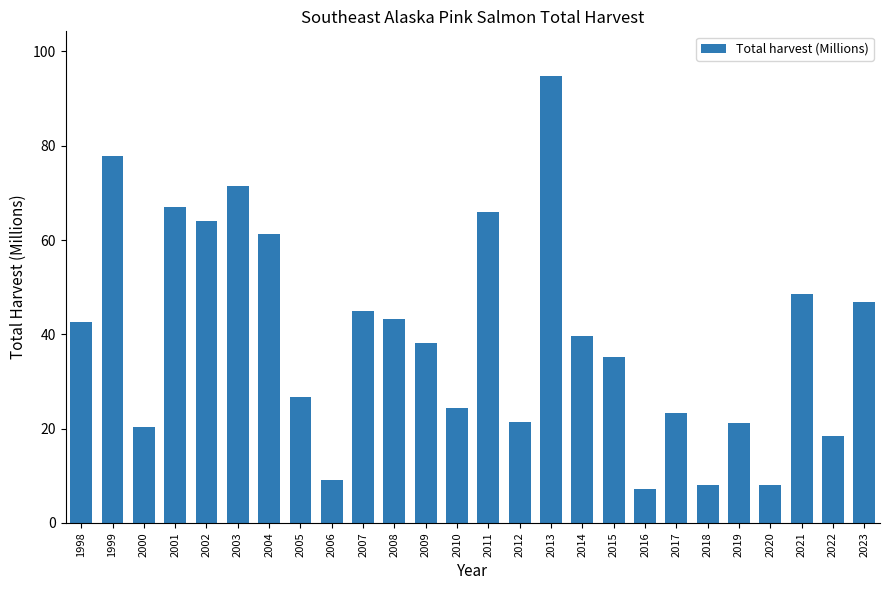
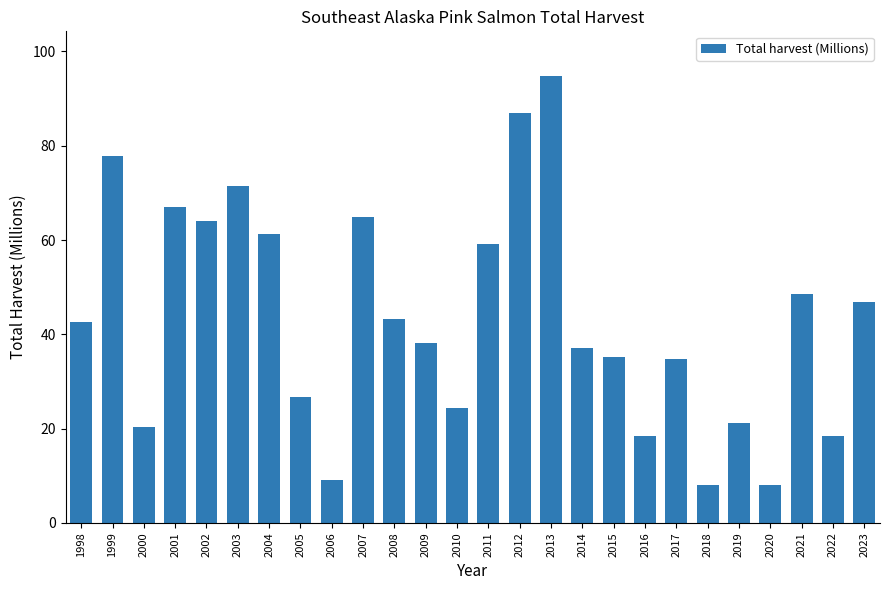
  {
    "1998": 43,
    "1999": 78,
    "2000": 20,
    "2001": 67,
    "2002": 64,
    "2003": 72,
    "2004": 61,
    "2005": 27,
    "2006": 9,
-   "2007": 45,
+   "2007": 65,
    "2008": 43,
    "2009": 38,
    "2010": 24,
-   "2011": 66,
-   "2012": 21,
+   "2011": 59,
+   "2012": 87,
    "2013": 95,
-   "2014": 40,
+   "2014": 37,
    "2015": 35,
-   "2016": 7,
-   "2017": 23,
+   "2016": 18,
+   "2017": 35,
    "2018": 8,
    "2019": 21,
    "2020": 8,
    "2021": 49,
    "2022": 18,
    "2023": 47
  }
